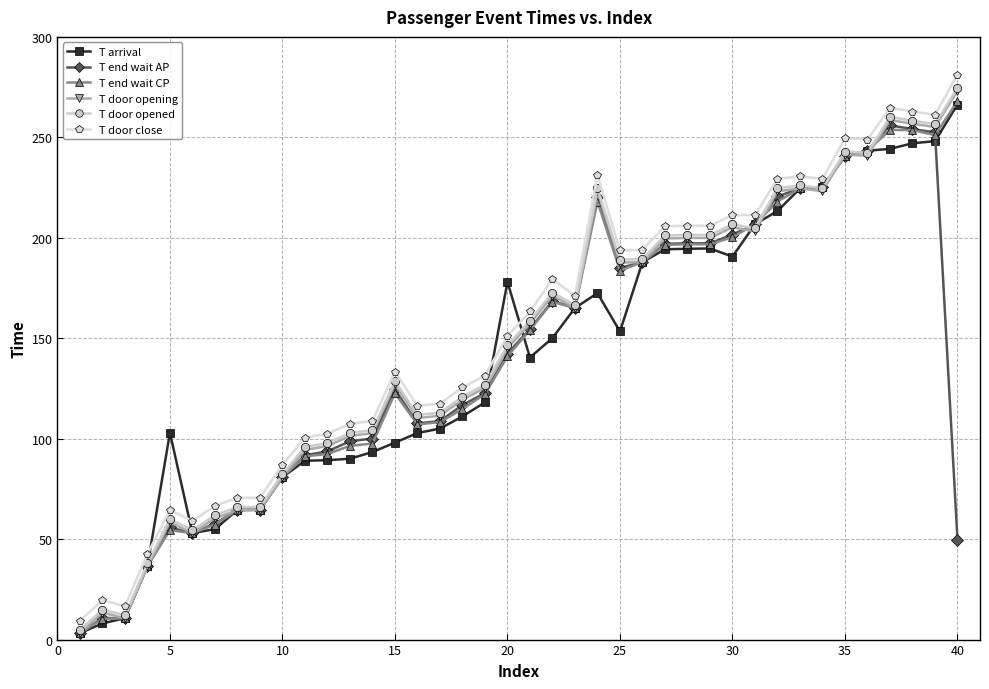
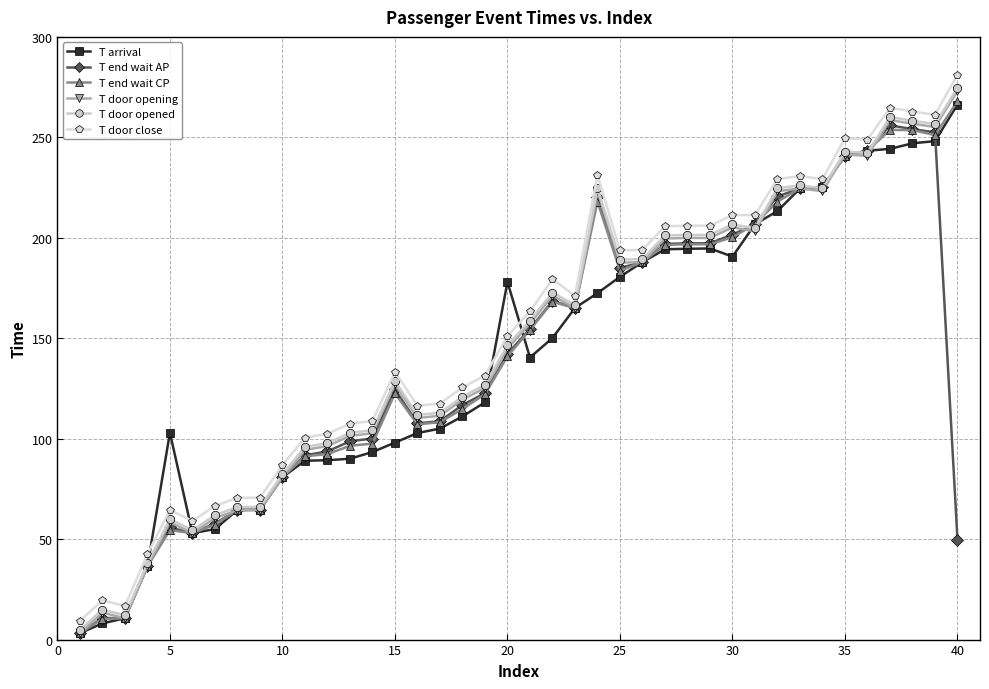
  {
    "T arrival": {
      "5": 103,
      "15": 98,
      "20": 178,
-     "25": 153,
+     "25": 181,
      "30": 191,
      "40": 266
    },
    "T end wait AP": {
      "5": 56,
      "15": 125,
      "20": 142,
      "25": 185,
      "30": 202,
      "40": 50
    }
  }
